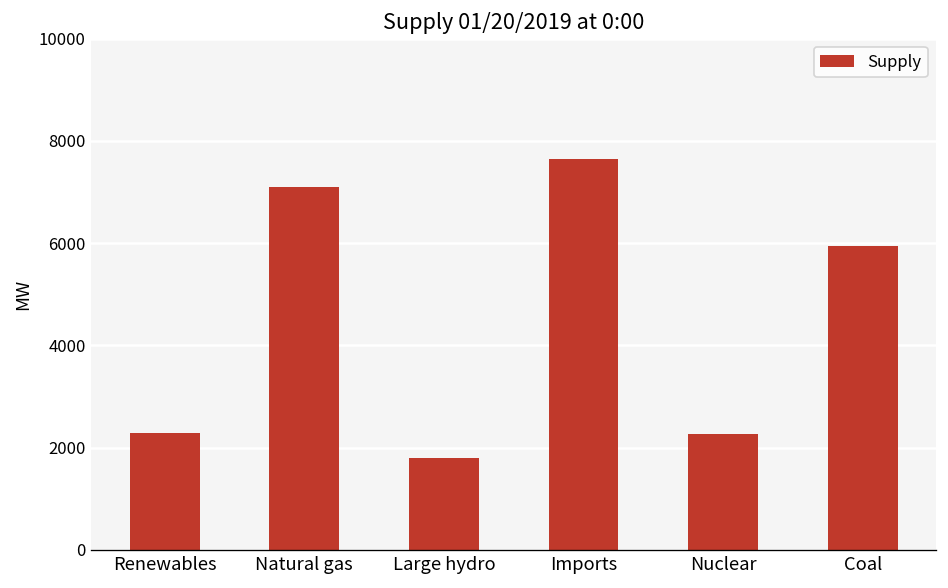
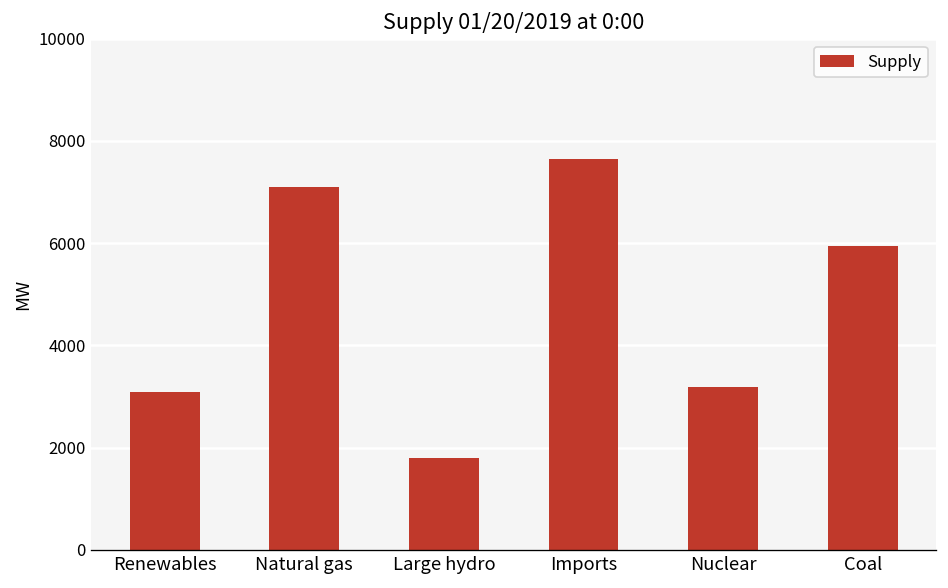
  {
-   "Renewables": 2300,
+   "Renewables": 3100,
    "Natural gas": 7100,
    "Large hydro": 1800,
    "Imports": 7700,
-   "Nuclear": 2300,
+   "Nuclear": 3200,
    "Coal": 6000
  }
